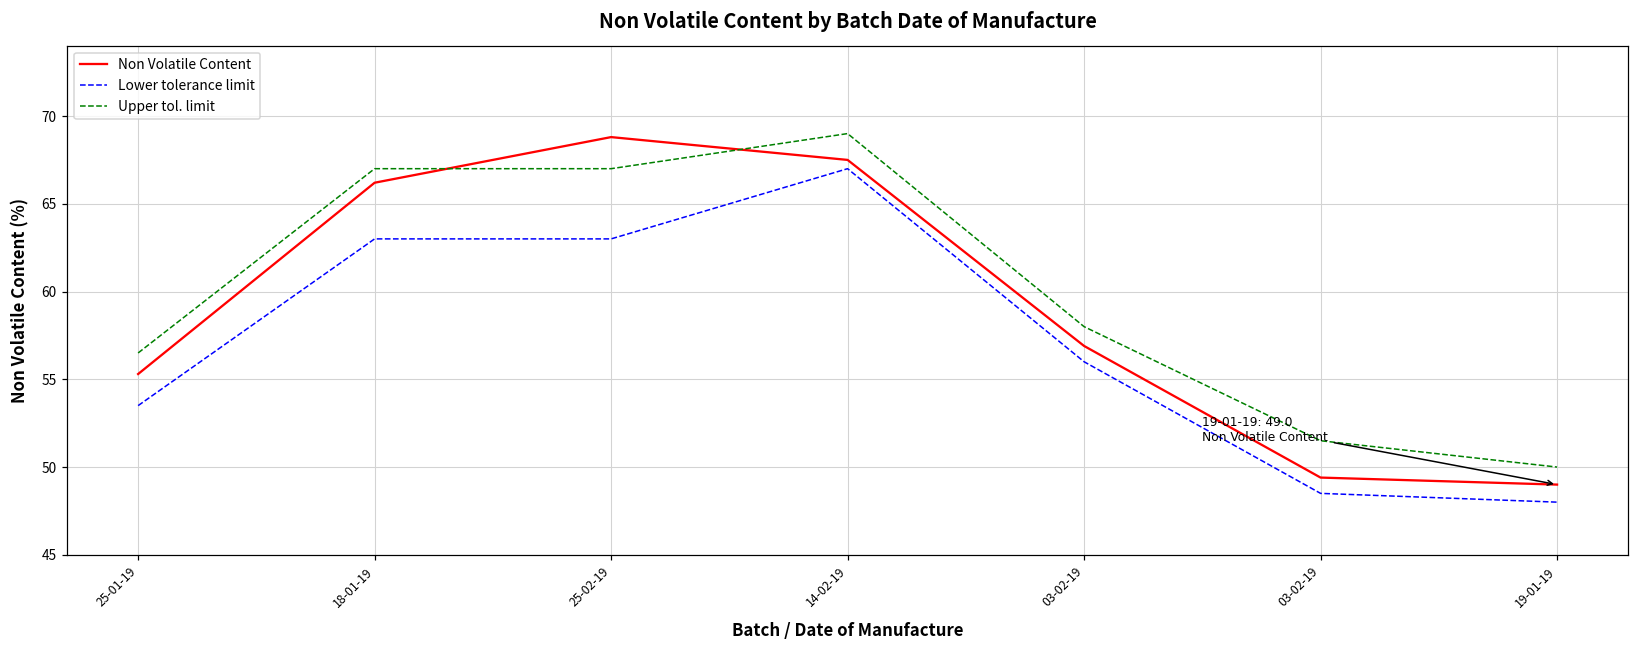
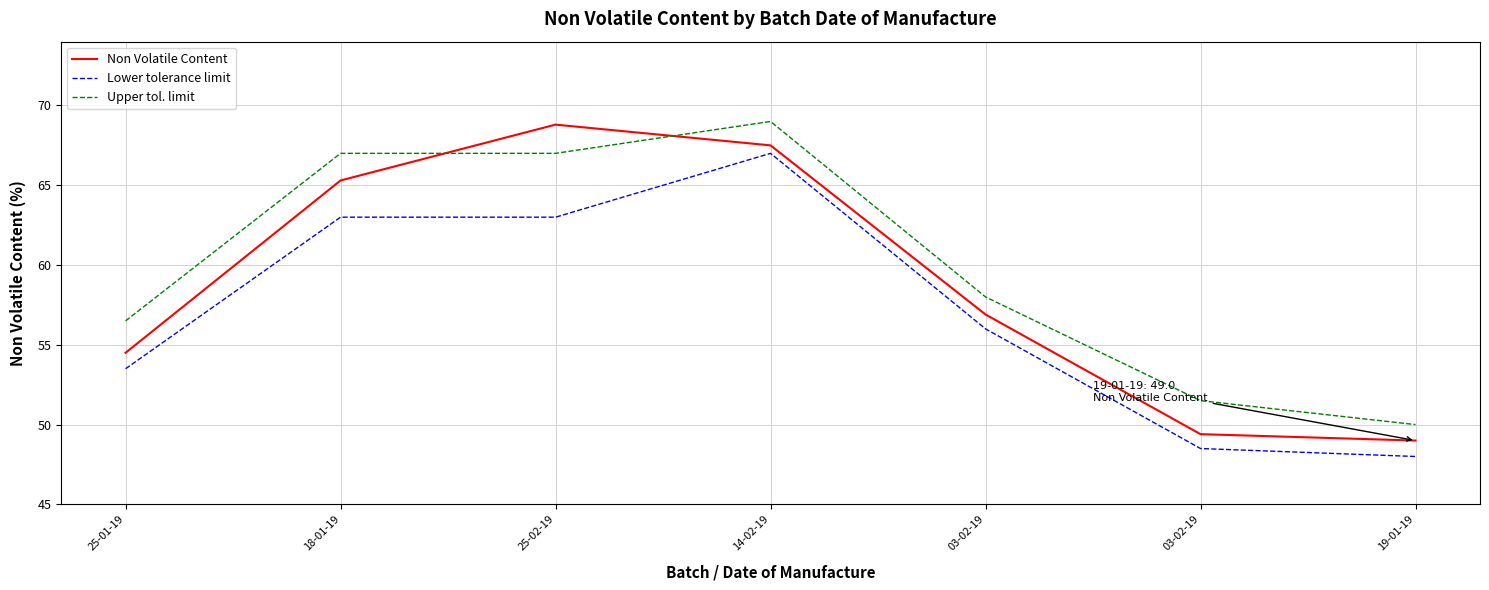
  {
    "Non Volatile Content": {
-     "25-01-19": 55.3,
-     "18-01-19": 66.2,
+     "25-01-19": 54.5,
+     "18-01-19": 65.3,
      "25-02-19": 68.8,
      "14-02-19": 67.5,
      "19-01-19": 49.0
    },
    "Lower tolerance limit": {
      "25-01-19": 53.5,
      "18-01-19": 63.0,
      "25-02-19": 63.0,
      "14-02-19": 67.0,
      "19-01-19": 48.0
    },
    "Upper tol. limit": {
      "25-01-19": 56.5,
      "18-01-19": 67.0,
      "25-02-19": 67.0,
      "14-02-19": 69.0,
      "19-01-19": 50.0
    }
  }
